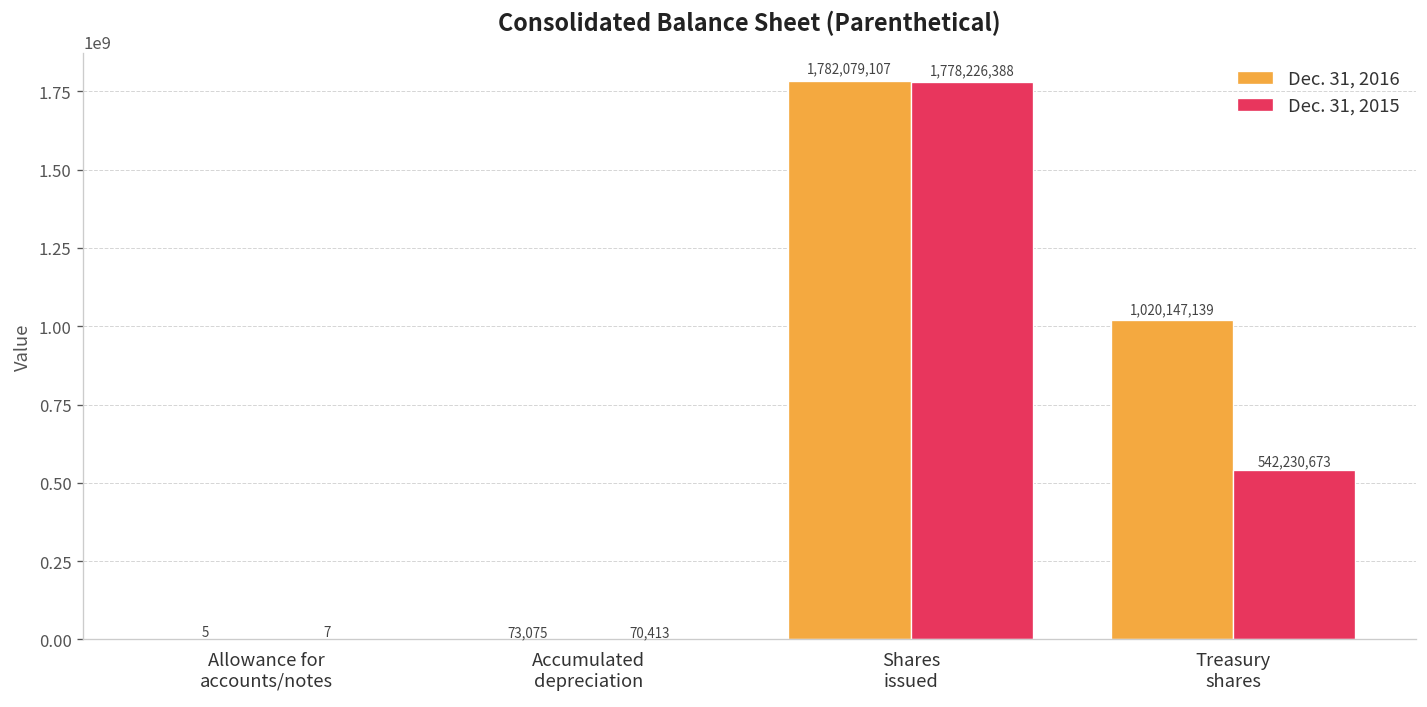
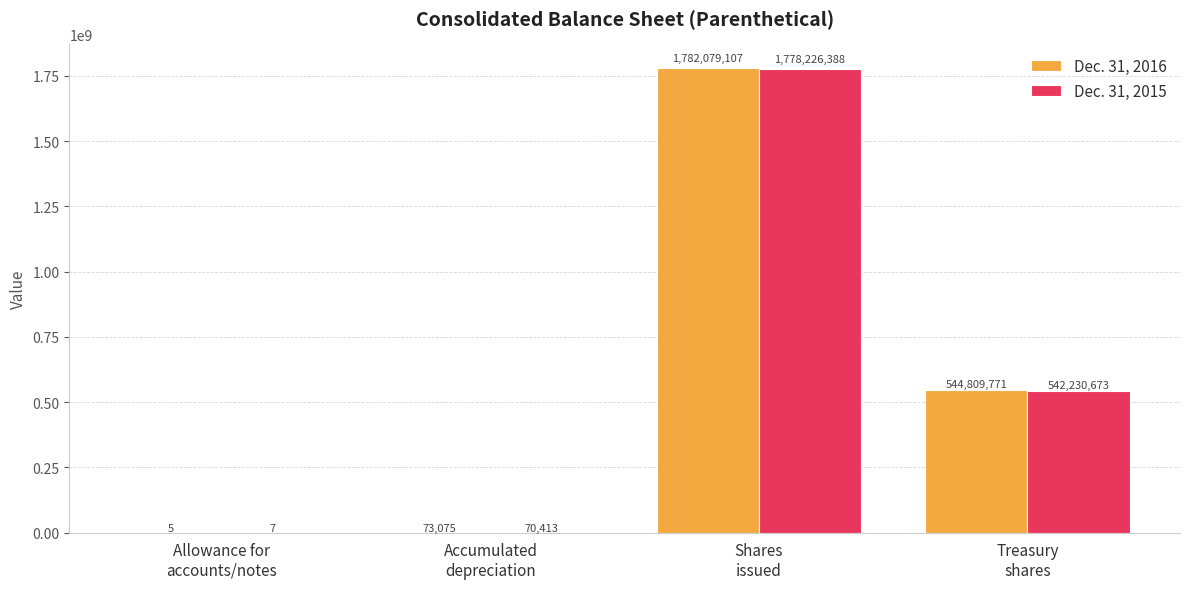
  {
    "Dec. 31, 2016": {
      "Allowance for accounts/notes": "5",
      "Accumulated depreciation": "73,075",
      "Shares issued": "1,782,079,107",
-     "Treasury shares": "1,020,147,139"
+     "Treasury shares": "544,809,771"
    },
    "Dec. 31, 2015": {
      "Allowance for accounts/notes": "7",
      "Accumulated depreciation": "70,413",
      "Shares issued": "1,778,226,388",
      "Treasury shares": "542,230,673"
    }
  }
